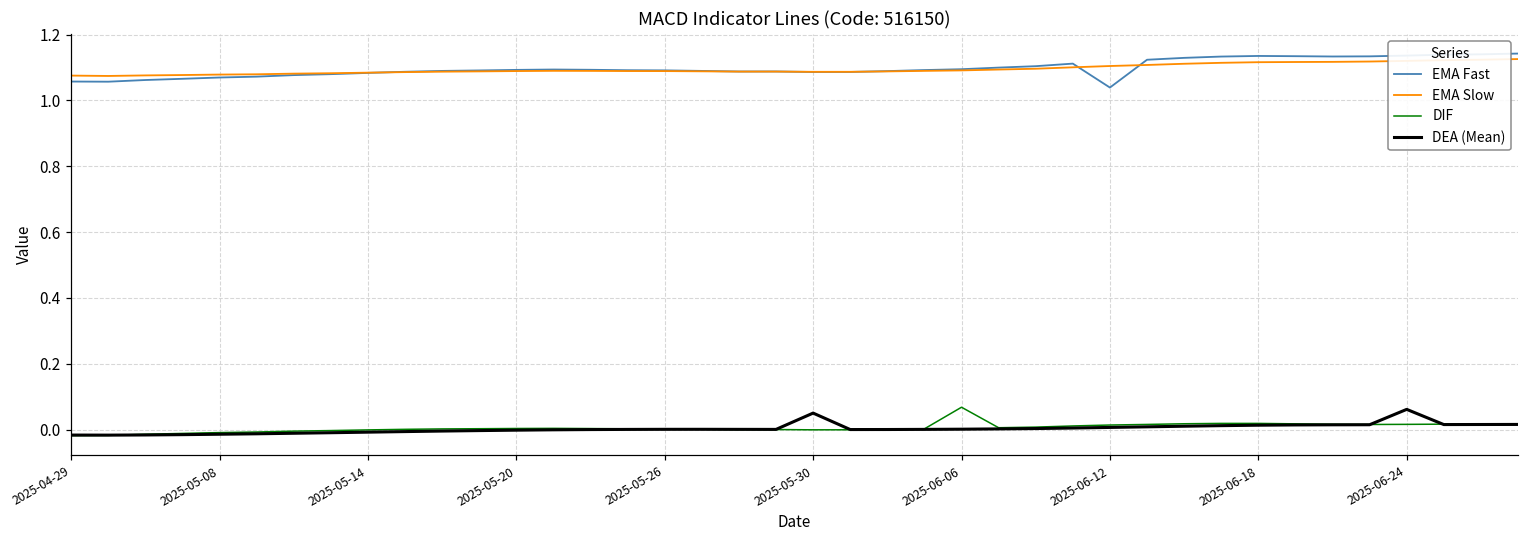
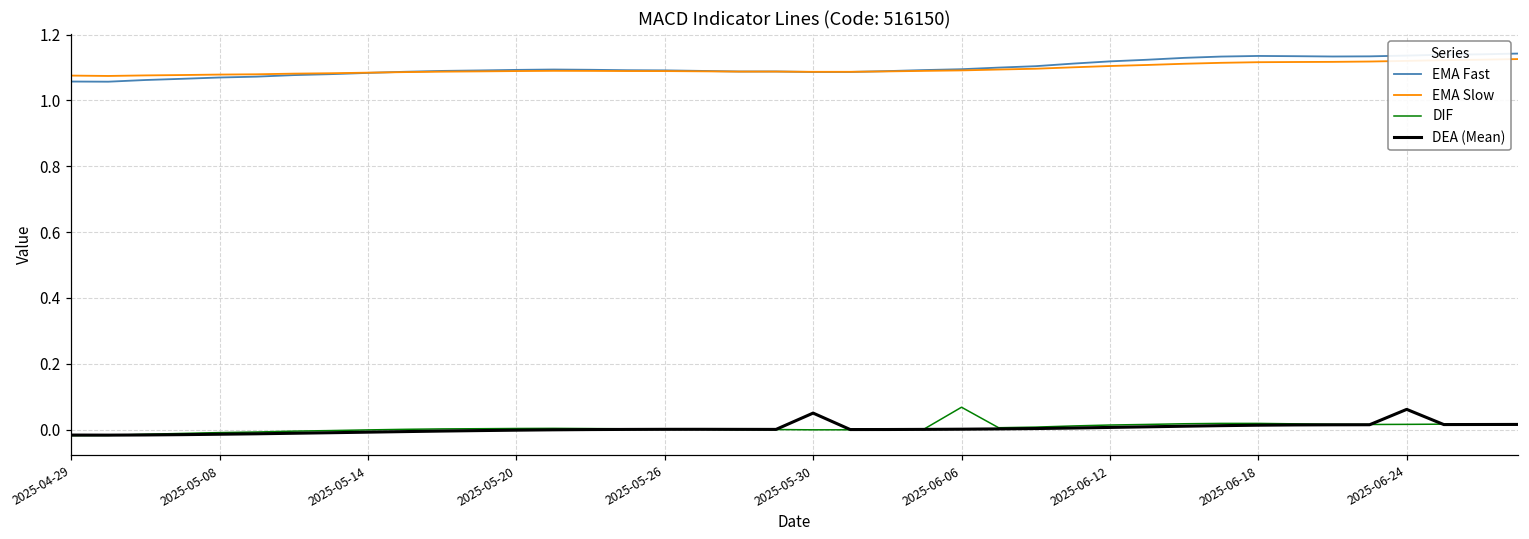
  {
    "EMA Fast": {
      "2025-04-29": 1.06,
      "2025-05-08": 1.07,
-     "2025-06-12": 1.04,
+     "2025-06-12": 1.12,
      "2025-06-18": 1.14
    },
    "EMA Slow": {
      "2025-04-29": 1.08,
      "2025-05-08": 1.08,
      "2025-06-12": 1.10,
      "2025-06-18": 1.12
    },
    "DIF": {
      "2025-05-30": 0.00,
      "2025-06-06": 0.07,
      "2025-06-24": 0.02
    },
    "DEA (Mean)": {
      "2025-05-30": 0.05,
      "2025-06-06": 0.00,
      "2025-06-24": 0.06
    }
  }
